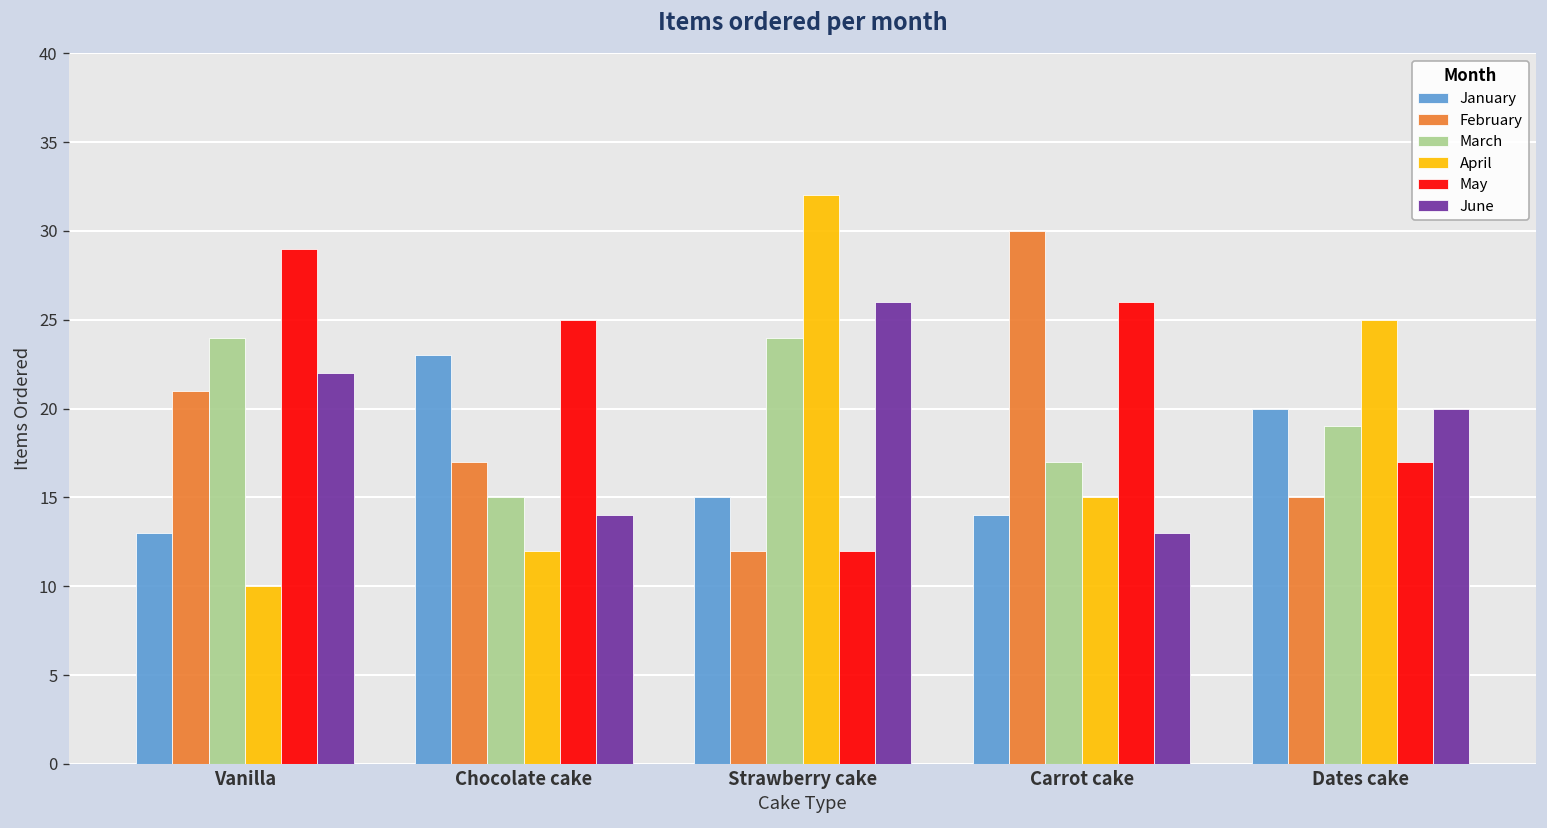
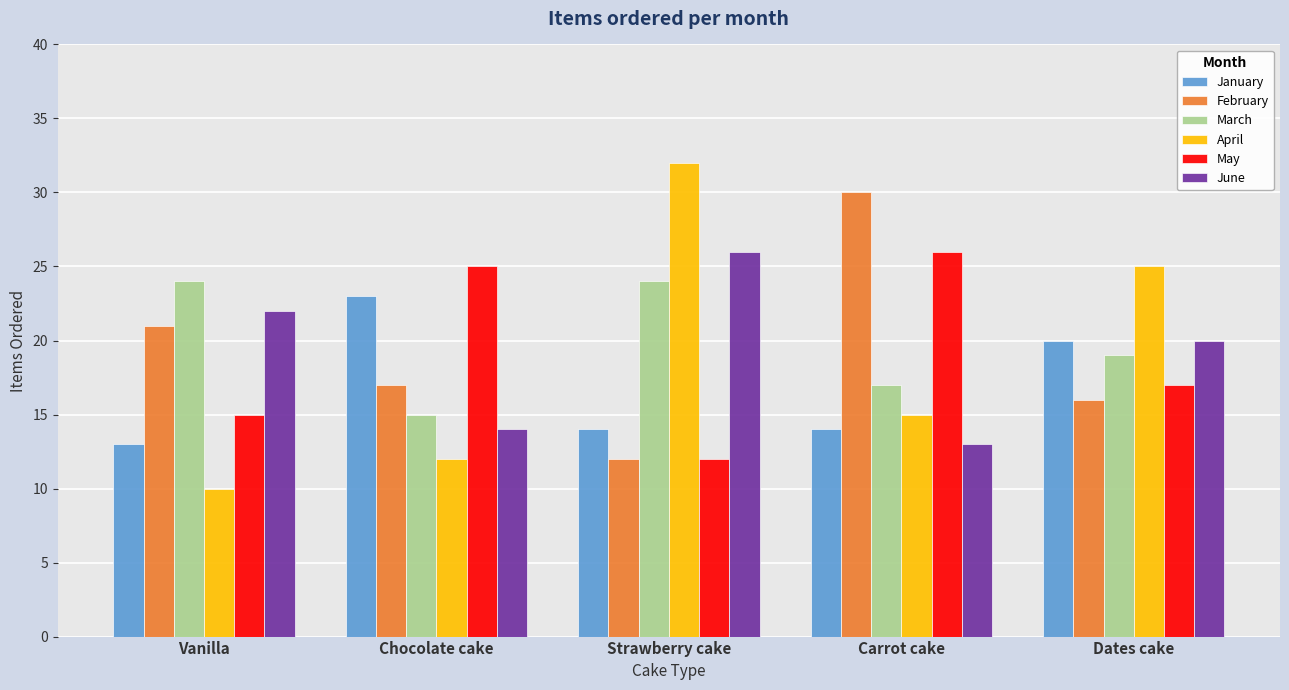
  {
    "January": {
      "Vanilla": 13,
      "Chocolate cake": 23,
-     "Strawberry cake": 15,
+     "Strawberry cake": 14,
      "Carrot cake": 14,
      "Dates cake": 20
    },
    "February": {
      "Vanilla": 21,
      "Chocolate cake": 17,
      "Strawberry cake": 12,
      "Carrot cake": 30,
-     "Dates cake": 15
+     "Dates cake": 16
    },
    "March": {
      "Vanilla": 24,
      "Chocolate cake": 15,
      "Strawberry cake": 24,
      "Carrot cake": 17,
      "Dates cake": 19
    },
    "April": {
      "Vanilla": 10,
      "Chocolate cake": 12,
      "Strawberry cake": 32,
      "Carrot cake": 15,
      "Dates cake": 25
    },
    "May": {
-     "Vanilla": 29,
+     "Vanilla": 15,
      "Chocolate cake": 25,
      "Strawberry cake": 12,
      "Carrot cake": 26,
      "Dates cake": 17
    },
    "June": {
      "Vanilla": 22,
      "Chocolate cake": 14,
      "Strawberry cake": 26,
      "Carrot cake": 13,
      "Dates cake": 20
    }
  }
